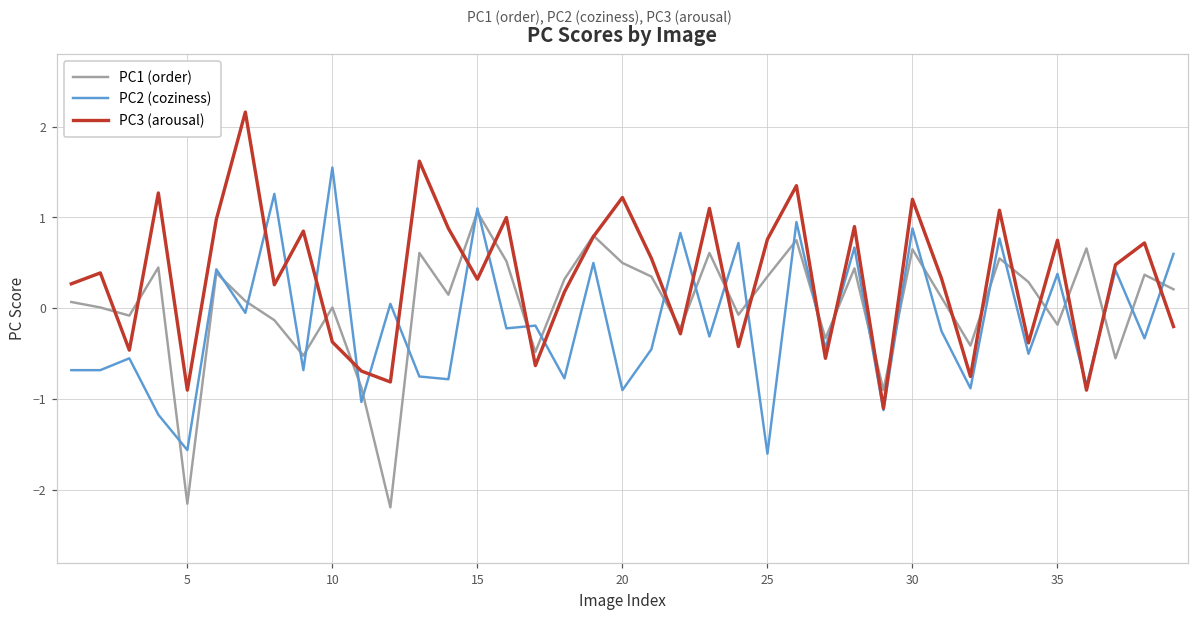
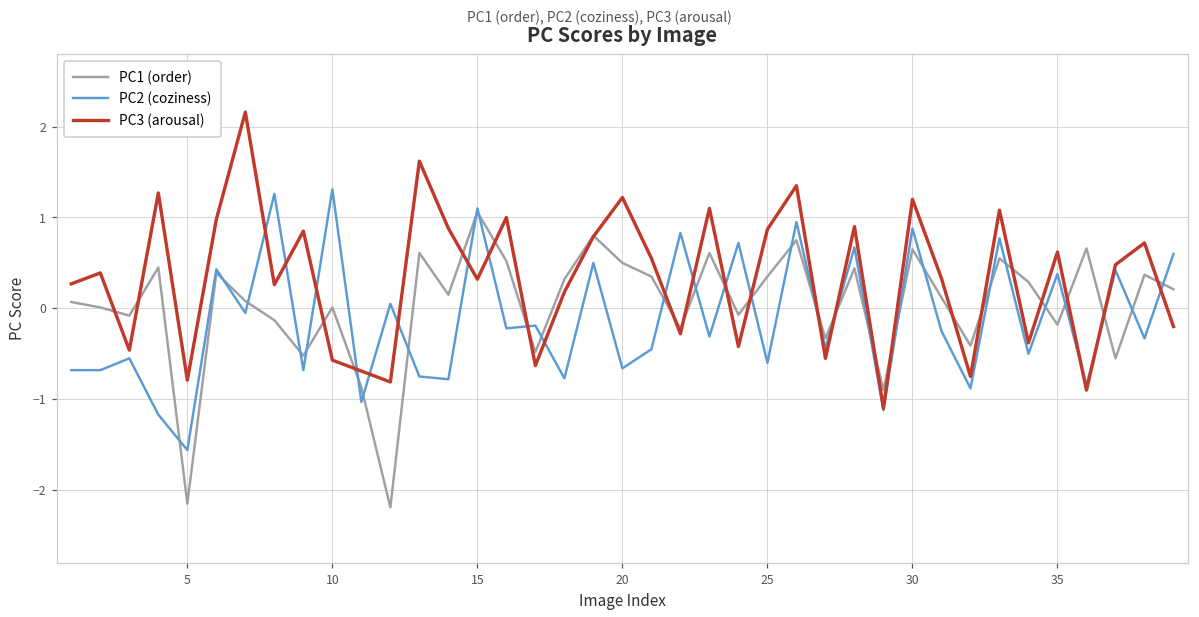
  {
    "PC1 (order)": {
      "5": -2.2,
      "10": 0.0,
      "15": 1.1,
      "20": 0.5,
      "25": 0.4,
      "30": 0.7,
      "35": -0.2
    },
    "PC2 (coziness)": {
      "5": -1.6,
-     "10": 1.6,
+     "10": 1.3,
      "15": 1.1,
-     "20": -0.9,
-     "25": -1.6,
+     "20": -0.7,
+     "25": -0.6,
      "30": 0.9,
      "35": 0.4
    },
    "PC3 (arousal)": {
-     "5": -0.9,
-     "10": -0.4,
+     "5": -0.8,
+     "10": -0.6,
      "15": 0.3,
      "20": 1.2,
-     "25": 0.8,
+     "25": 0.9,
      "30": 1.2,
-     "35": 0.8
+     "35": 0.6
    }
  }
